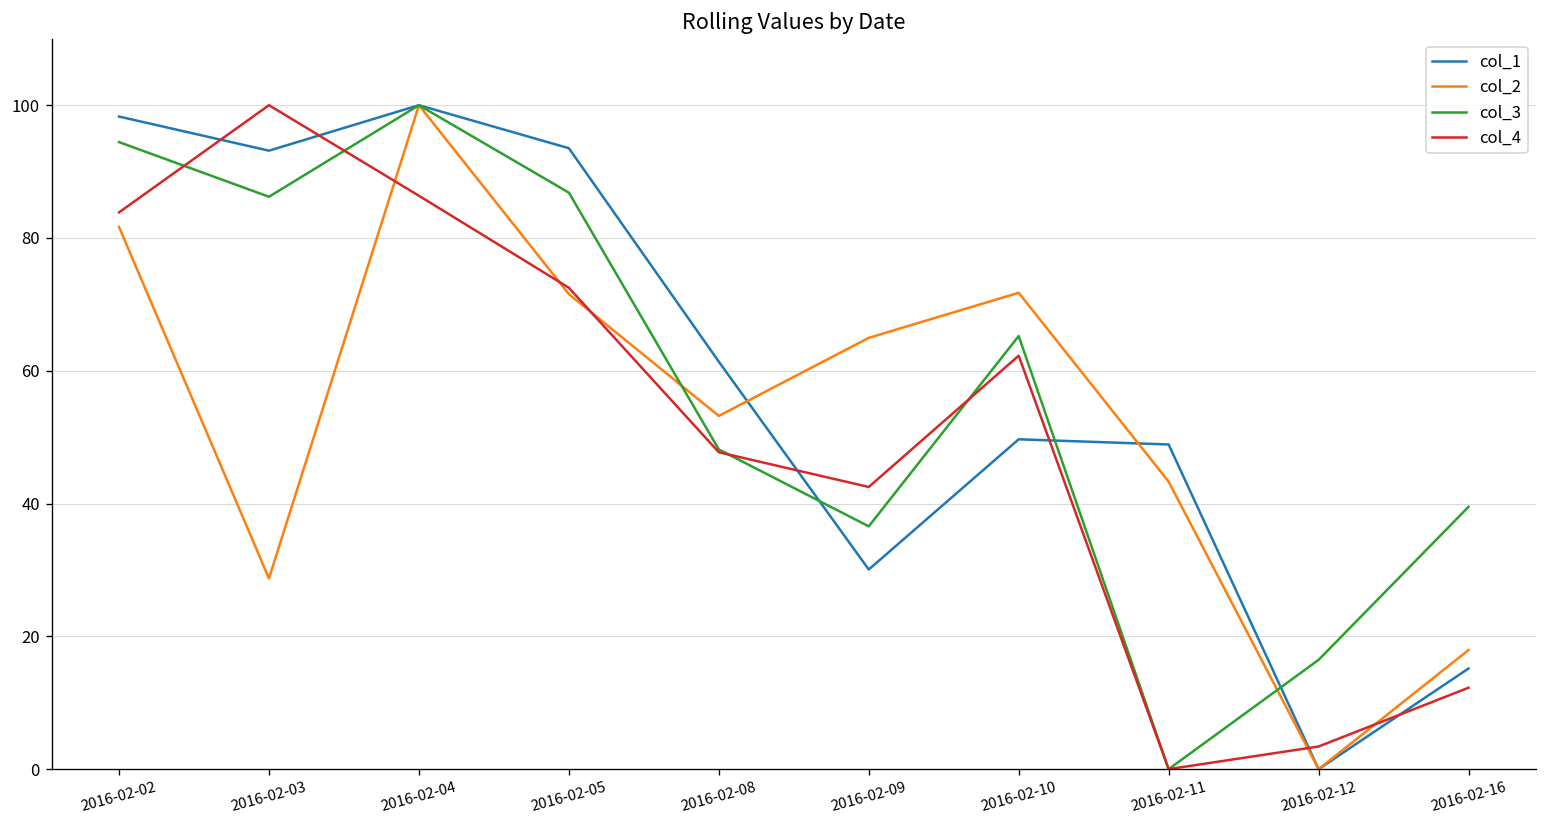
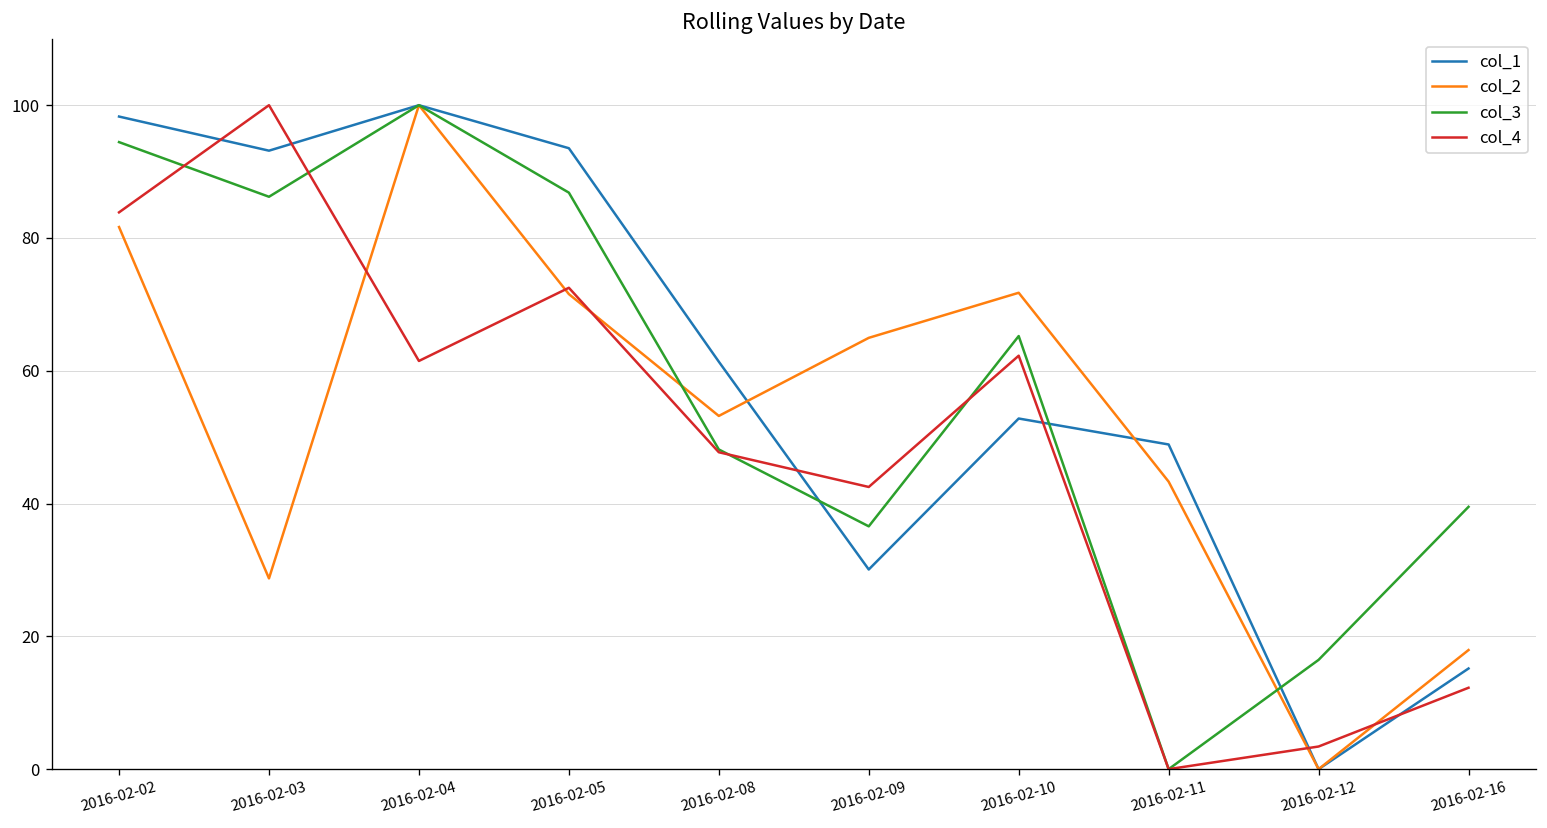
  {
    "col_1": {
      "2016-02-02": 98,
      "2016-02-03": 93,
      "2016-02-05": 94,
      "2016-02-08": 61,
      "2016-02-09": 30,
-     "2016-02-10": 50,
+     "2016-02-10": 53,
      "2016-02-11": 49,
      "2016-02-16": 15
    },
    "col_2": {
      "2016-02-02": 82,
      "2016-02-03": 29,
      "2016-02-05": 72,
      "2016-02-08": 53,
      "2016-02-09": 65,
      "2016-02-10": 72,
      "2016-02-11": 43,
      "2016-02-16": 18
    },
    "col_3": {
      "2016-02-02": 94,
      "2016-02-03": 86,
      "2016-02-05": 87,
      "2016-02-09": 37,
      "2016-02-10": 65,
      "2016-02-12": 16,
      "2016-02-16": 40
    },
    "col_4": {
      "2016-02-02": 84,
      "2016-02-03": 100,
-     "2016-02-04": 86,
+     "2016-02-04": 61,
      "2016-02-05": 73,
      "2016-02-09": 43,
      "2016-02-10": 62,
      "2016-02-12": 3,
      "2016-02-16": 12
    }
  }
